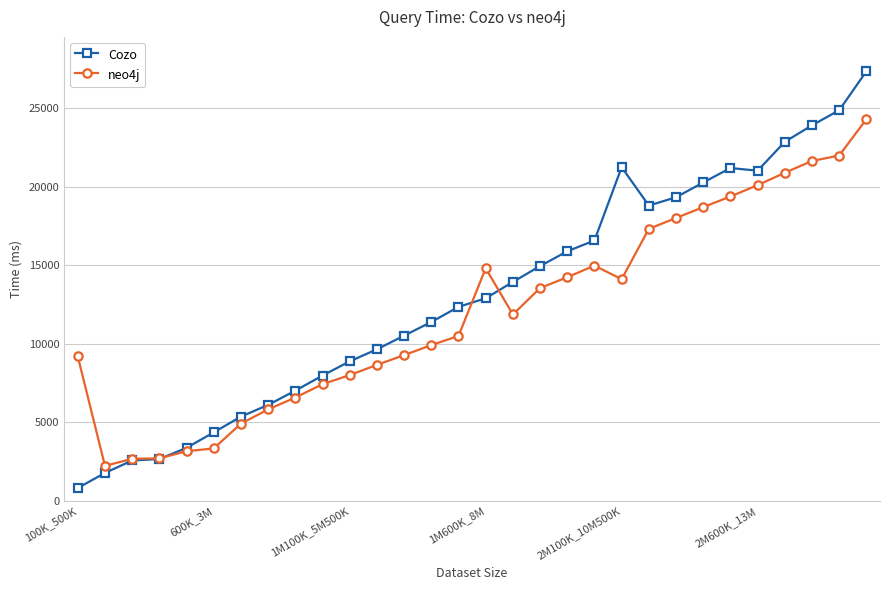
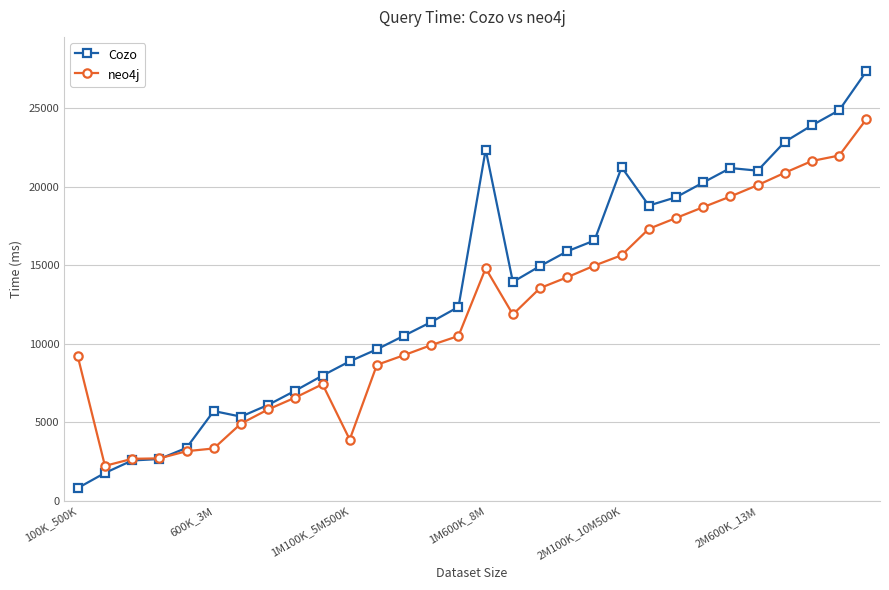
  {
    "Cozo": {
      "100K_500K": 800,
-     "600K_3M": 4400,
+     "600K_3M": 5700,
      "1M100K_5M500K": 8900,
-     "1M600K_8M": 12900,
+     "1M600K_8M": 22400,
      "2M100K_10M500K": 21200,
      "2M600K_13M": 21000
    },
    "neo4j": {
      "100K_500K": 9200,
      "600K_3M": 3300,
-     "1M100K_5M500K": 8000,
+     "1M100K_5M500K": 3900,
      "1M600K_8M": 14800,
-     "2M100K_10M500K": 14100,
+     "2M100K_10M500K": 15600,
      "2M600K_13M": 20100
    }
  }
